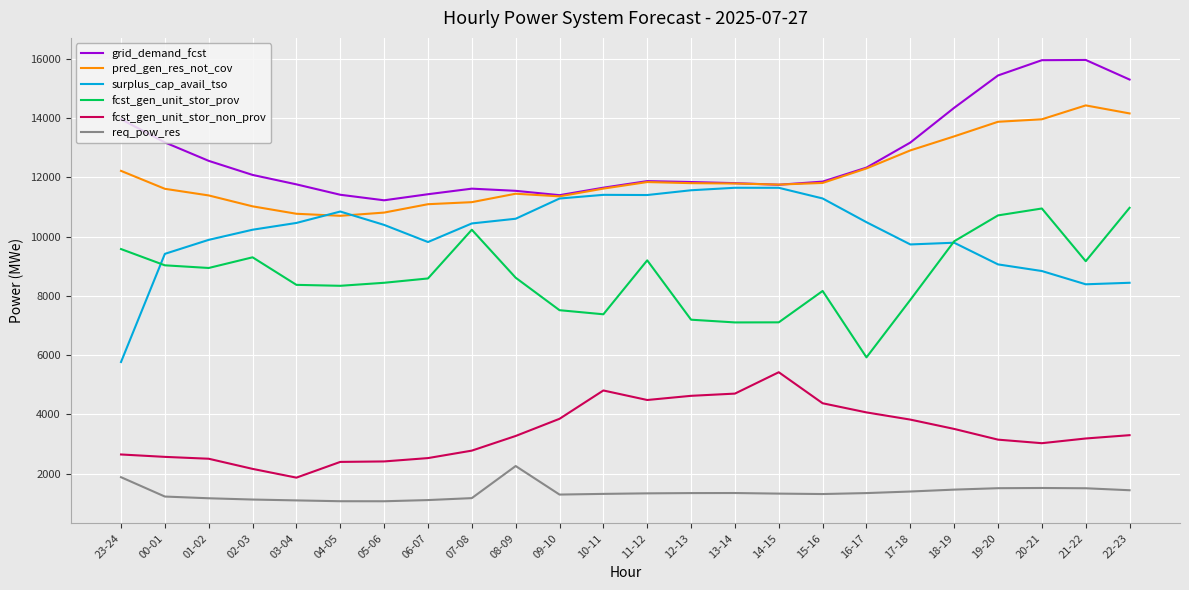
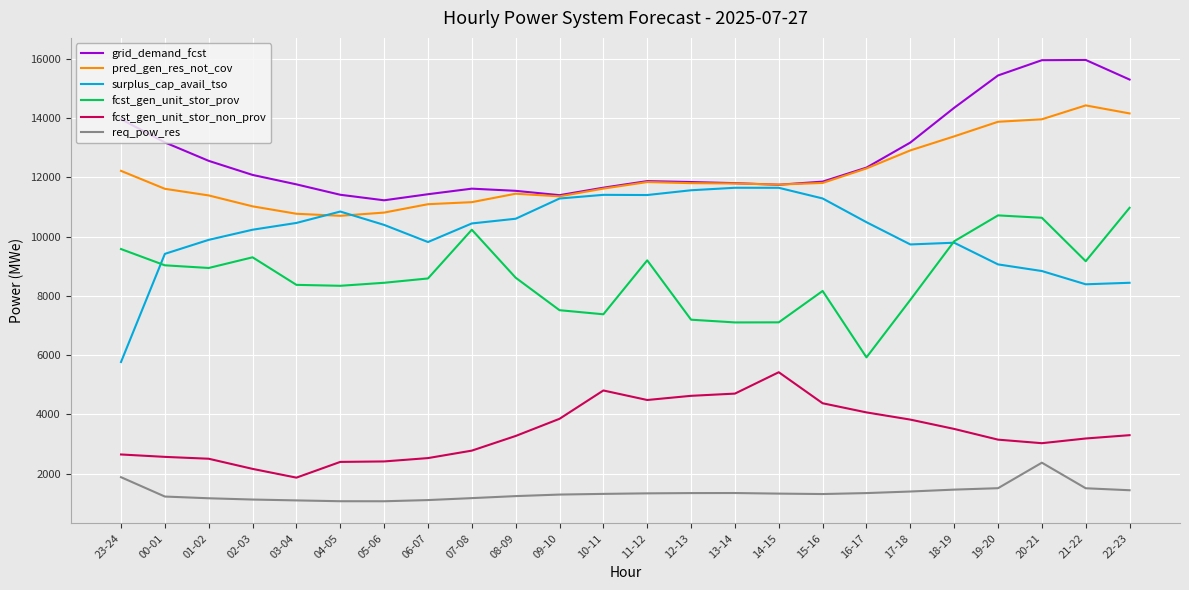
  {
    "grid_demand_fcst": {
      "01-02": 12600,
      "02-03": 12100,
      "03-04": 11800,
      "04-05": 11400,
      "05-06": 11200,
      "06-07": 11400,
      "07-08": 11600,
      "08-09": 11500,
      "17-18": 13200,
      "18-19": 14400,
      "19-20": 15400,
      "20-21": 16000,
      "21-22": 16000,
      "22-23": 15300
    },
    "pred_gen_res_not_cov": {
      "23-24": 12200,
      "00-01": 11600,
      "01-02": 11400,
      "02-03": 11000,
      "03-04": 10800,
      "04-05": 10700,
      "05-06": 10800,
      "06-07": 11100,
      "07-08": 11200,
      "08-09": 11500,
      "17-18": 12900,
      "18-19": 13400,
      "19-20": 13900,
      "20-21": 14000,
      "21-22": 14400,
      "22-23": 14200
    },
    "surplus_cap_avail_tso": {
      "23-24": 5800,
      "00-01": 9400,
      "01-02": 9900,
      "02-03": 10200,
      "03-04": 10500,
      "04-05": 10800,
      "05-06": 10400,
      "06-07": 9800,
      "07-08": 10400,
      "08-09": 10600,
      "10-11": 11400,
      "11-12": 11400,
      "12-13": 11600,
      "13-14": 11700,
      "14-15": 11700,
      "15-16": 11300,
      "16-17": 10500,
      "17-18": 9700,
      "19-20": 9100,
      "20-21": 8800,
      "21-22": 8400,
      "22-23": 8400
    },
    "fcst_gen_unit_stor_prov": {
      "23-24": 9600,
      "00-01": 9000,
      "01-02": 8900,
      "02-03": 9300,
      "03-04": 8400,
      "04-05": 8300,
      "05-06": 8400,
      "06-07": 8600,
      "07-08": 10200,
      "08-09": 8600,
      "09-10": 7500,
      "10-11": 7400,
      "11-12": 9200,
      "12-13": 7200,
      "13-14": 7100,
      "14-15": 7100,
      "15-16": 8200,
      "16-17": 5900,
      "17-18": 7900,
      "19-20": 10700,
-     "20-21": 11000,
+     "20-21": 10600,
      "21-22": 9200,
      "22-23": 11000
    },
    "fcst_gen_unit_stor_non_prov": {
      "23-24": 2600,
      "00-01": 2600,
      "01-02": 2500,
      "02-03": 2200,
      "03-04": 1900,
      "04-05": 2400,
      "05-06": 2400,
      "06-07": 2500,
      "07-08": 2800,
      "08-09": 3300,
      "09-10": 3800,
      "10-11": 4800,
      "11-12": 4500,
      "12-13": 4600,
      "13-14": 4700,
      "14-15": 5400,
      "15-16": 4400,
      "16-17": 4100,
      "17-18": 3800,
      "18-19": 3500,
      "19-20": 3100,
      "20-21": 3000,
      "21-22": 3200,
      "22-23": 3300
    },
    "req_pow_res": {
      "23-24": 1900,
      "00-01": 1200,
      "01-02": 1200,
      "02-03": 1100,
      "03-04": 1100,
      "04-05": 1100,
      "05-06": 1100,
      "06-07": 1100,
      "07-08": 1200,
-     "08-09": 2300,
+     "08-09": 1200,
      "09-10": 1300,
      "10-11": 1300,
      "11-12": 1300,
      "12-13": 1300,
      "13-14": 1300,
      "14-15": 1300,
      "15-16": 1300,
      "16-17": 1300,
      "17-18": 1400,
      "18-19": 1500,
      "19-20": 1500,
-     "20-21": 1500,
+     "20-21": 2400,
      "21-22": 1500,
      "22-23": 1400
    }
  }
